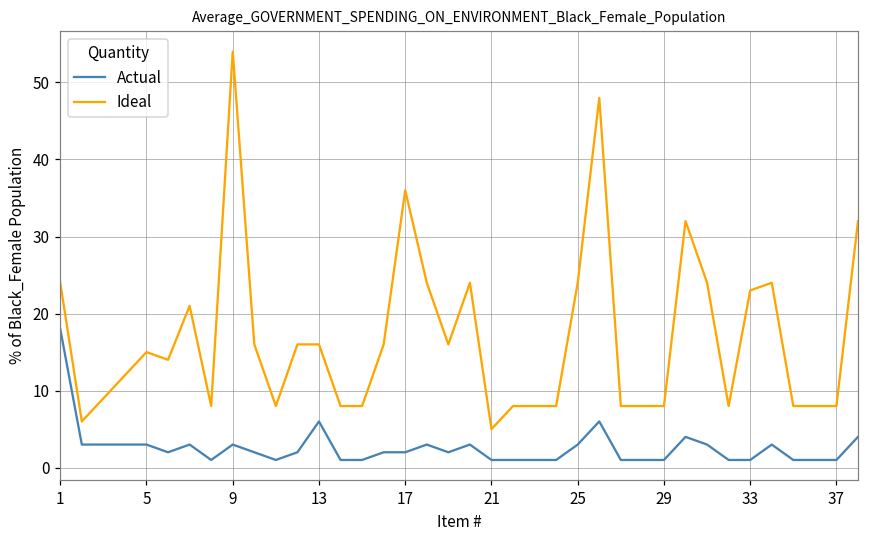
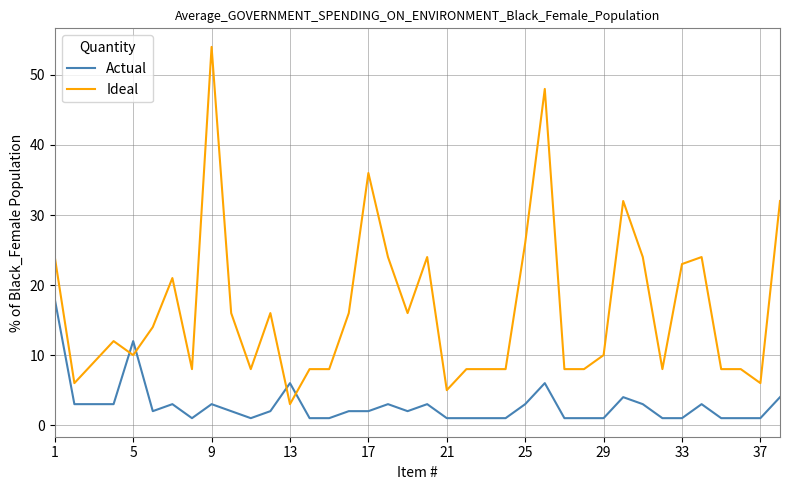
  {
    "Actual": {
      "1": 18,
-     "5": 3,
+     "5": 12,
      "9": 3,
      "13": 6,
      "17": 2,
      "21": 1,
      "25": 3,
      "29": 1,
      "33": 1,
      "37": 1
    },
    "Ideal": {
      "1": 24,
-     "5": 15,
+     "5": 10,
      "9": 54,
-     "13": 16,
+     "13": 3,
      "17": 36,
      "21": 5,
-     "25": 24,
-     "29": 8,
+     "25": 26,
+     "29": 10,
      "33": 23,
-     "37": 8
+     "37": 6
    }
  }
